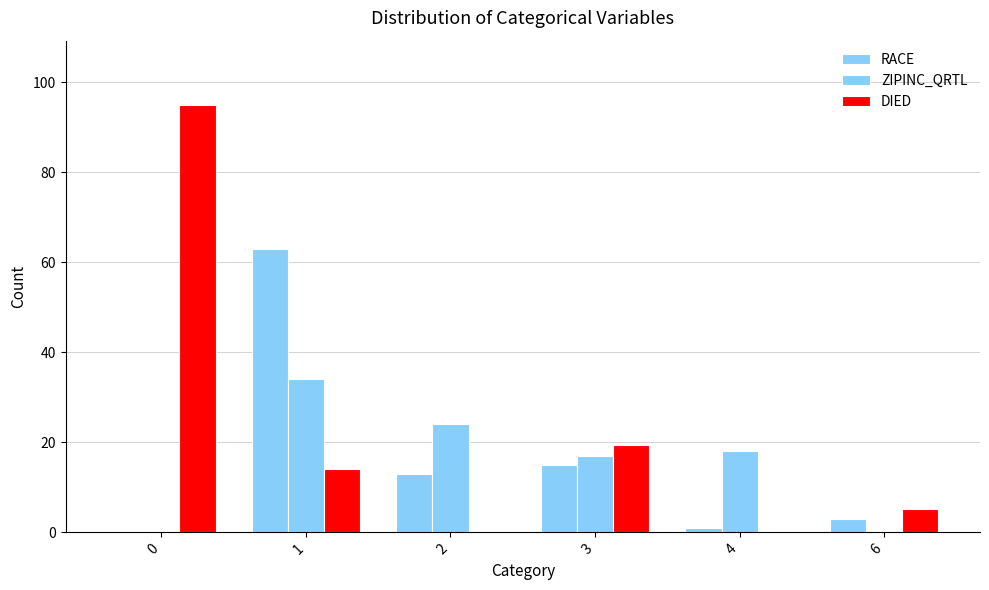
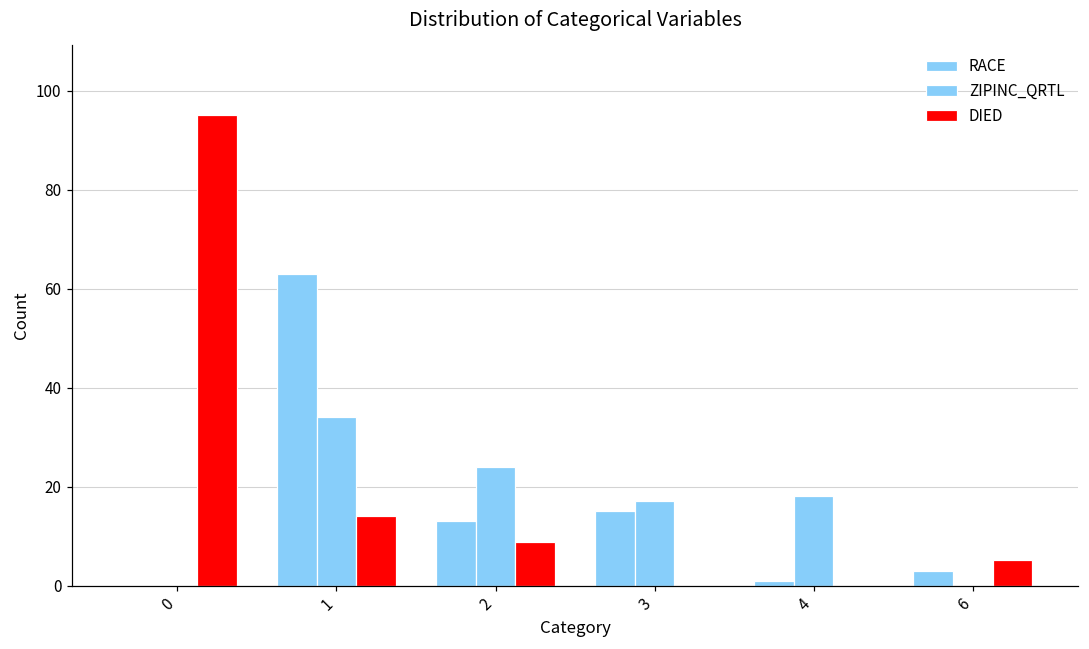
  {
    "DIED": {
      "0": 95,
      "1": 14,
-     "2": 0,
-     "3": 20,
+     "2": 9,
+     "3": 0,
      "4": 0,
      "6": 5
    }
  }
